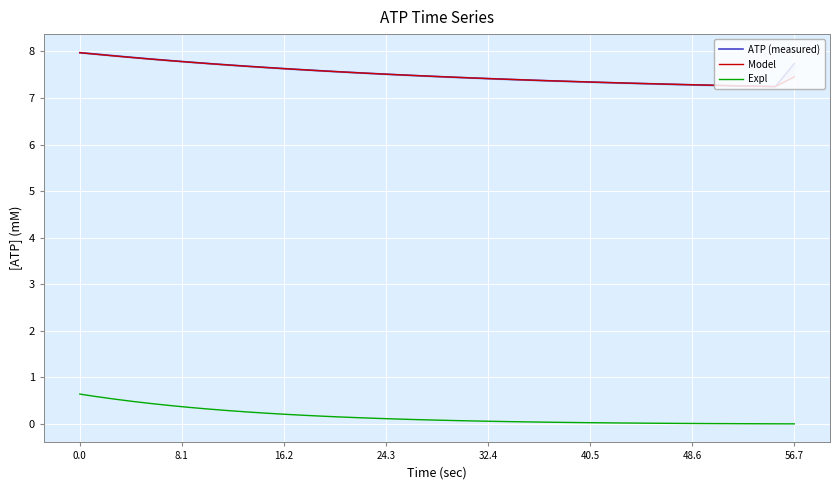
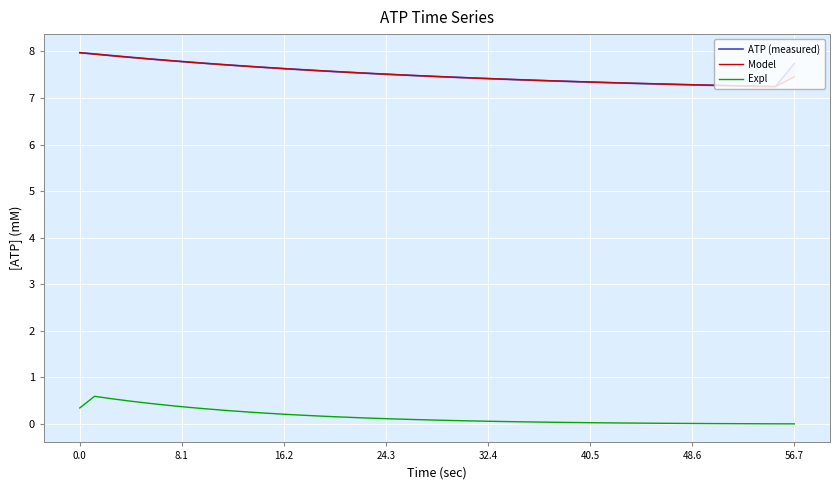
  {
    "Expl": {
-     "0.0": 0.6,
+     "0.0": 0.3,
      "56.7": 0.0
    }
  }
